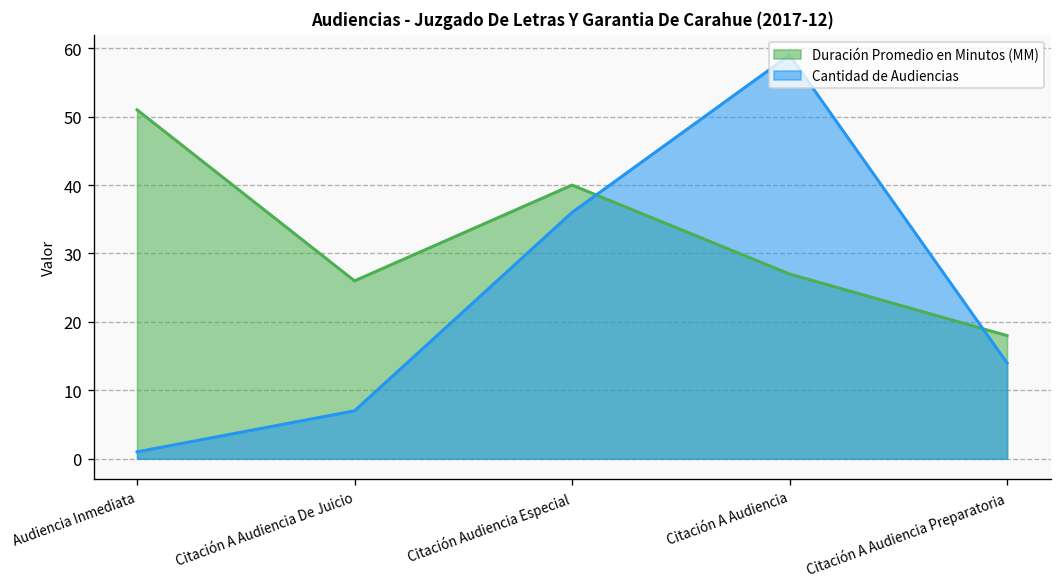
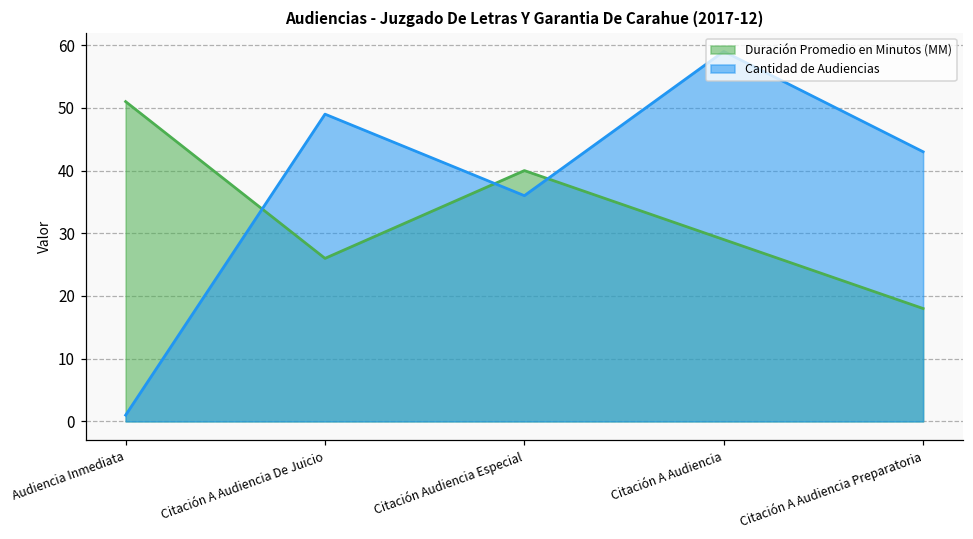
  {
    "Duración Promedio en Minutos (MM)": {
      "Audiencia Inmediata": 51,
      "Citación A Audiencia De Juicio": 26,
      "Citación Audiencia Especial": 40,
-     "Citación A Audiencia": 27,
+     "Citación A Audiencia": 29,
      "Citación A Audiencia Preparatoria": 18
    },
    "Cantidad de Audiencias": {
      "Audiencia Inmediata": 1,
-     "Citación A Audiencia De Juicio": 7,
+     "Citación A Audiencia De Juicio": 49,
      "Citación Audiencia Especial": 36,
-     "Citación A Audiencia Preparatoria": 14
+     "Citación A Audiencia Preparatoria": 43
    }
  }
